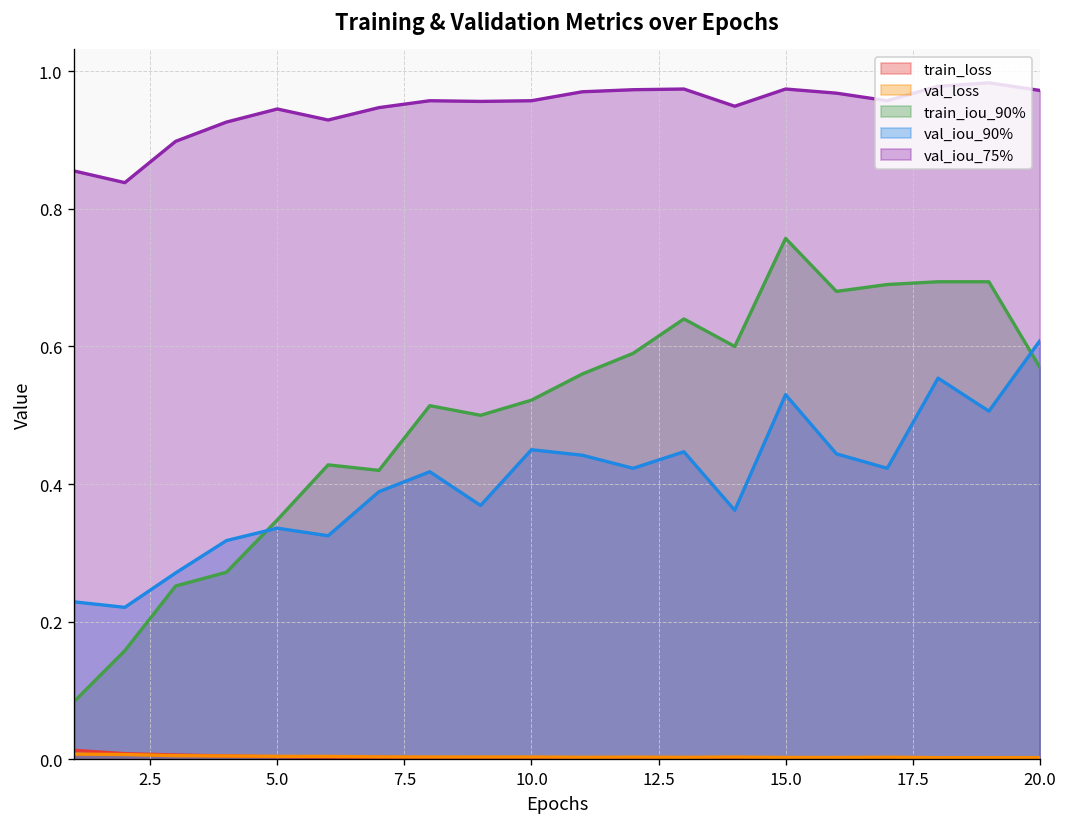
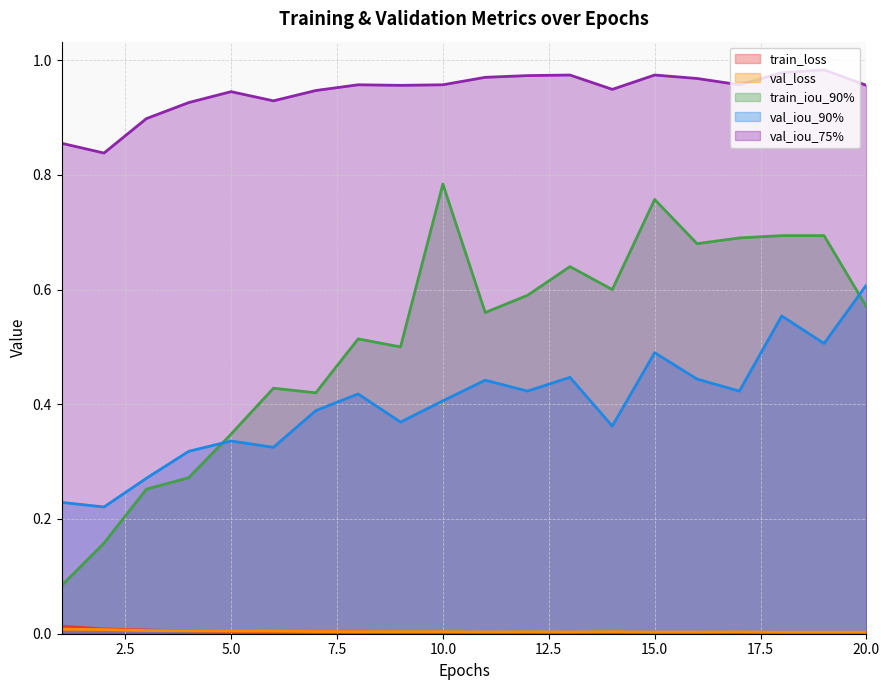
  {
    "train_iou_90%": {
      "5.0": 0.35,
-     "10.0": 0.52,
+     "10.0": 0.78,
      "15.0": 0.76,
      "20.0": 0.57
    },
    "val_iou_90%": {
      "5.0": 0.34,
-     "10.0": 0.45,
-     "15.0": 0.53,
+     "10.0": 0.41,
+     "15.0": 0.49,
      "20.0": 0.61
    },
    "val_iou_75%": {
      "5.0": 0.95,
      "10.0": 0.96,
      "15.0": 0.97,
-     "20.0": 0.97
+     "20.0": 0.96
    }
  }
